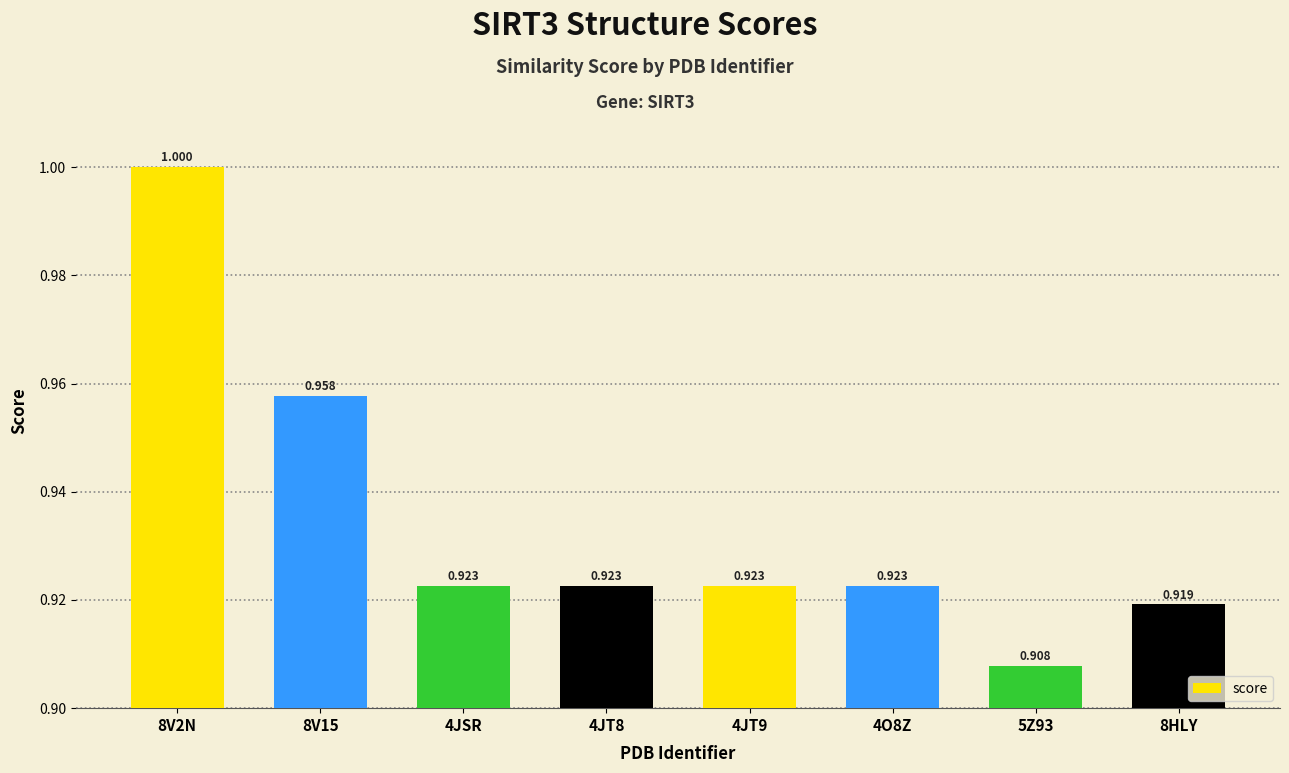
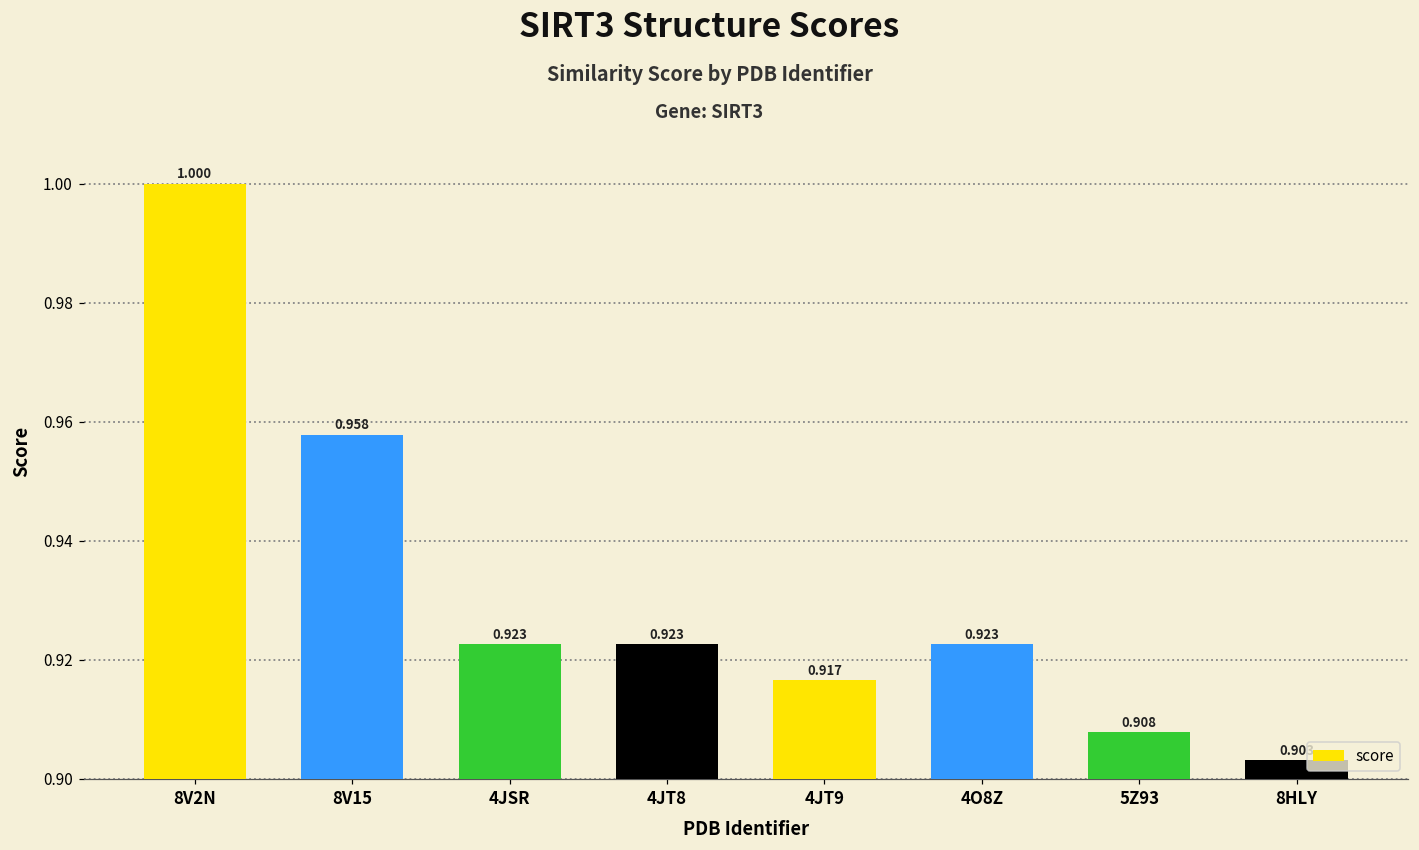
  {
    "8V2N": 1.000,
    "8V15": 0.958,
    "4JSR": 0.923,
    "4JT8": 0.923,
-   "4JT9": 0.923,
+   "4JT9": 0.917,
    "4O8Z": 0.923,
    "5Z93": 0.908,
-   "8HLY": 0.919
+   "8HLY": 0.903
  }
